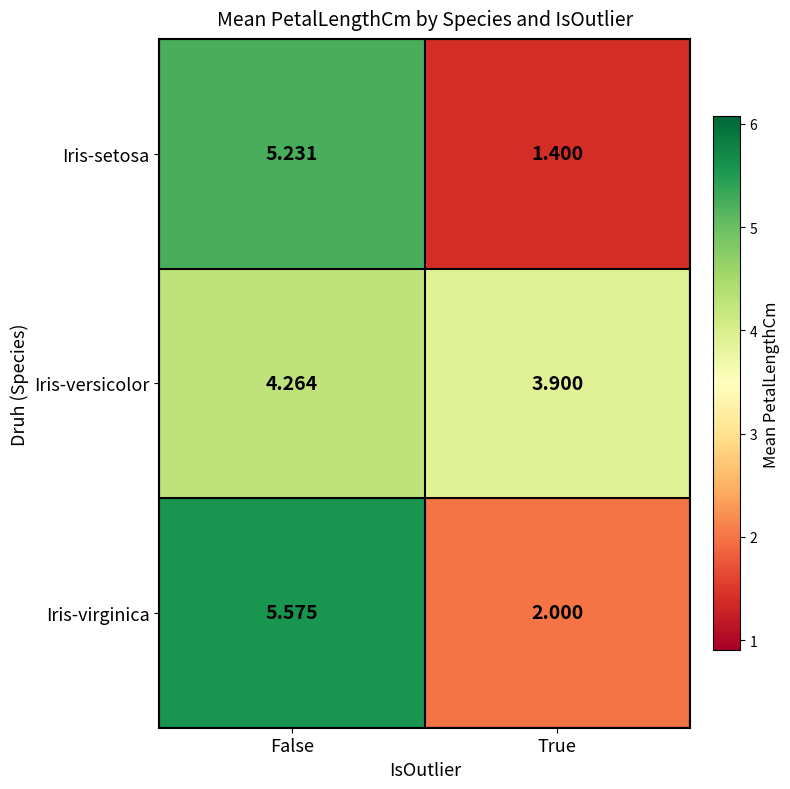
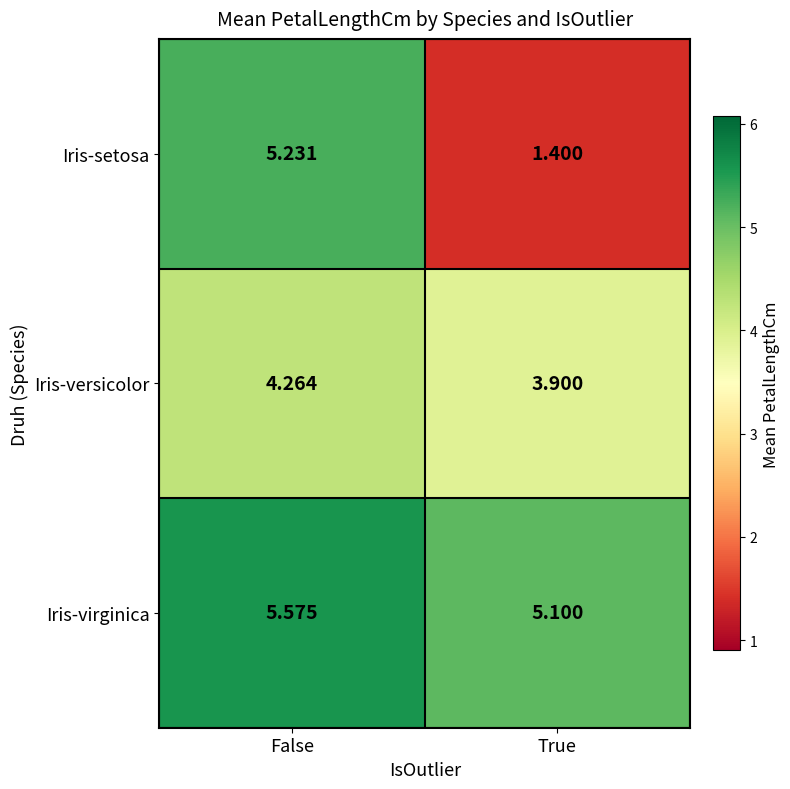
  {
    "Iris-setosa": {
      "False": 5.231,
      "True": 1.400
    },
    "Iris-versicolor": {
      "False": 4.264,
      "True": 3.900
    },
    "Iris-virginica": {
      "False": 5.575,
-     "True": 2.000
+     "True": 5.100
    }
  }
